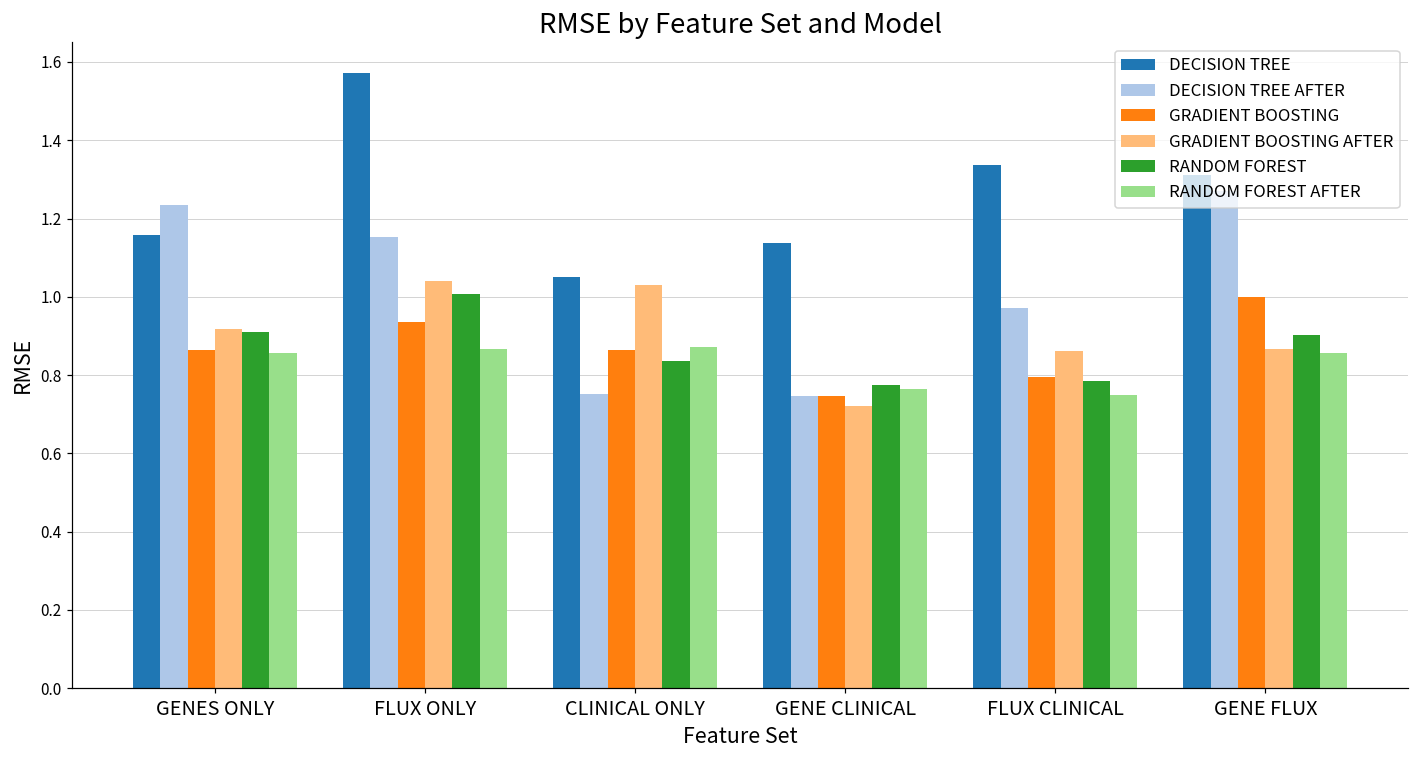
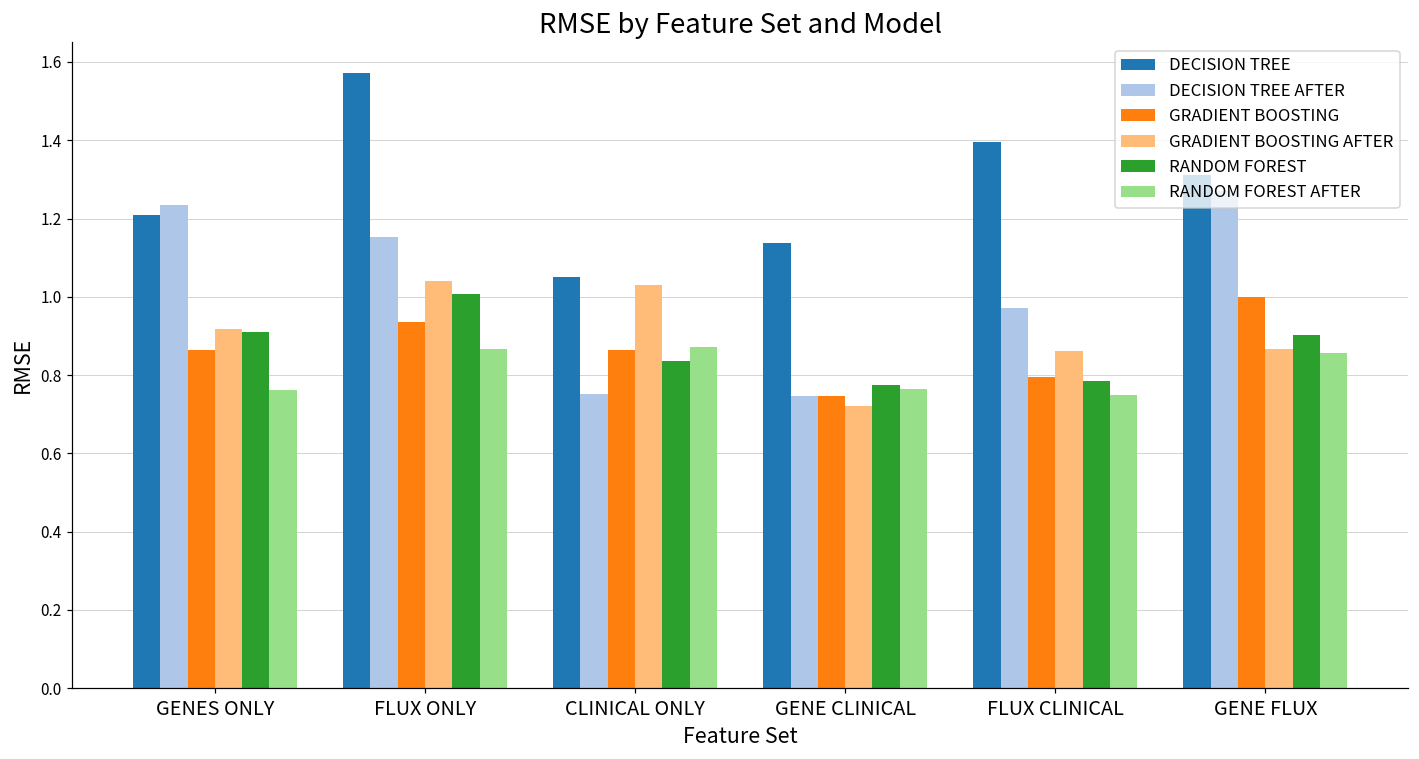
  {
    "DECISION TREE": {
-     "GENES ONLY": 1.16,
+     "GENES ONLY": 1.21,
      "FLUX ONLY": 1.57,
      "CLINICAL ONLY": 1.05,
      "GENE CLINICAL": 1.14,
-     "FLUX CLINICAL": 1.34
+     "FLUX CLINICAL": 1.40
    },
    "DECISION TREE AFTER": {
      "GENES ONLY": 1.23,
      "FLUX ONLY": 1.15,
      "CLINICAL ONLY": 0.75,
      "GENE CLINICAL": 0.75,
      "FLUX CLINICAL": 0.97
    },
    "GRADIENT BOOSTING": {
      "GENES ONLY": 0.86,
      "FLUX ONLY": 0.94,
      "CLINICAL ONLY": 0.86,
      "GENE CLINICAL": 0.75,
      "FLUX CLINICAL": 0.79,
      "GENE FLUX": 1.00
    },
    "GRADIENT BOOSTING AFTER": {
      "GENES ONLY": 0.92,
      "FLUX ONLY": 1.04,
      "CLINICAL ONLY": 1.03,
      "GENE CLINICAL": 0.72,
      "FLUX CLINICAL": 0.86,
      "GENE FLUX": 0.87
    },
    "RANDOM FOREST": {
      "GENES ONLY": 0.91,
      "FLUX ONLY": 1.01,
      "CLINICAL ONLY": 0.84,
      "GENE CLINICAL": 0.78,
      "FLUX CLINICAL": 0.78,
      "GENE FLUX": 0.90
    },
    "RANDOM FOREST AFTER": {
-     "GENES ONLY": 0.86,
+     "GENES ONLY": 0.76,
      "FLUX ONLY": 0.87,
      "CLINICAL ONLY": 0.87,
      "GENE CLINICAL": 0.76,
      "FLUX CLINICAL": 0.75,
      "GENE FLUX": 0.86
    }
  }
